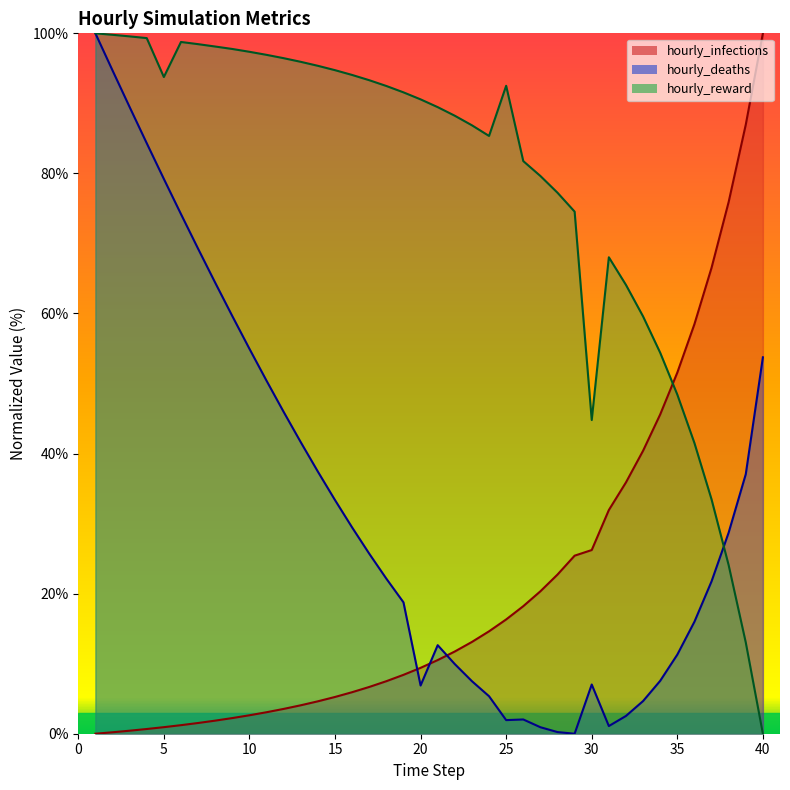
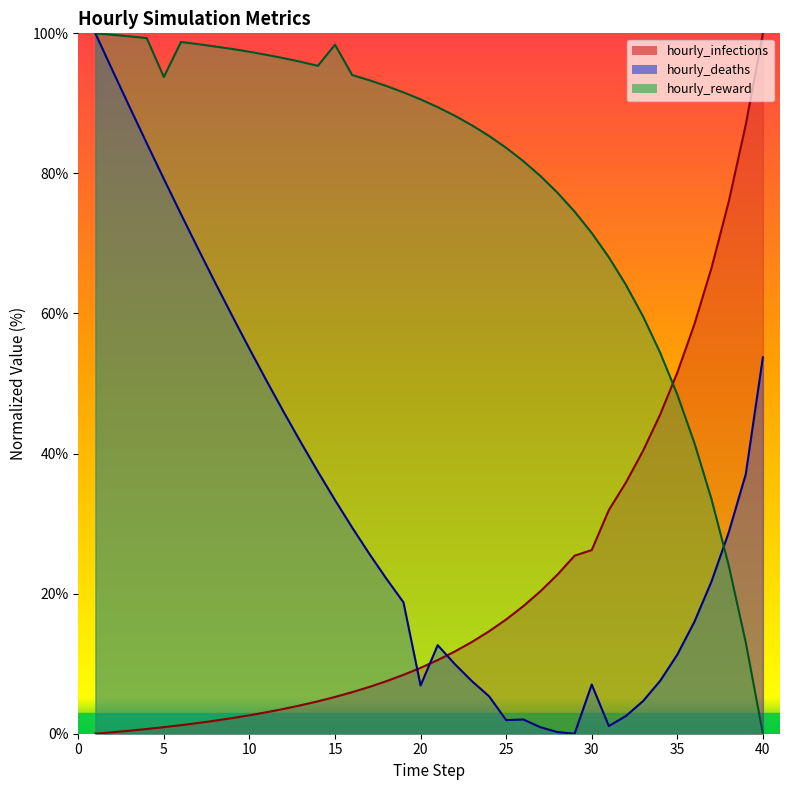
  {
    "hourly_infections": {
      "15": "5%",
      "20": "9%",
      "25": "16%",
      "30": "26%",
      "35": "52%",
      "40": "100%"
    },
    "hourly_deaths": {
      "5": "79%",
      "10": "55%",
      "15": "33%",
      "20": "7%",
      "30": "7%",
      "35": "11%",
      "40": "54%"
    },
    "hourly_reward": {
      "5": "94%",
      "10": "97%",
-     "15": "95%",
+     "15": "98%",
      "20": "91%",
-     "25": "93%",
-     "30": "45%",
+     "25": "84%",
+     "30": "71%",
      "35": "48%"
    }
  }
